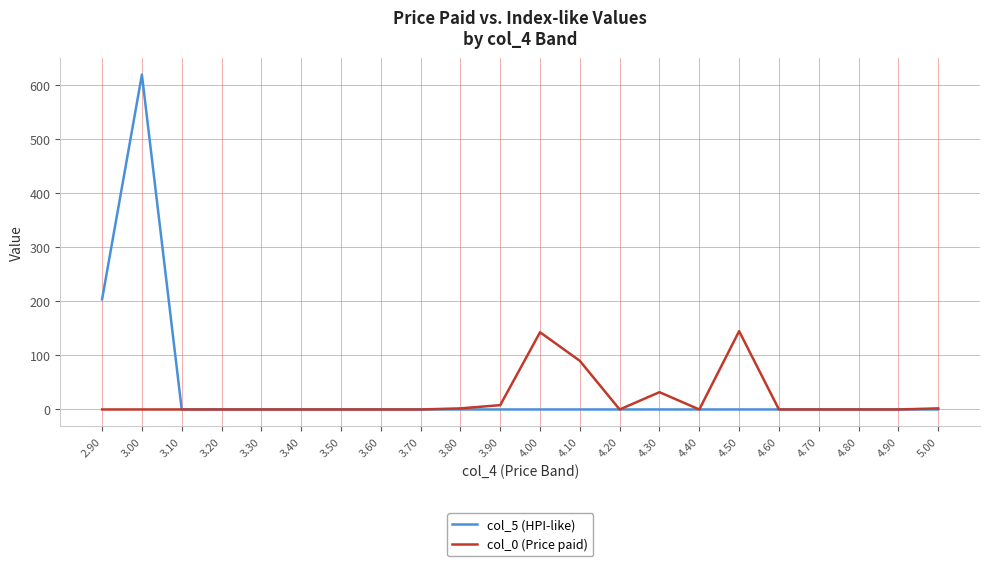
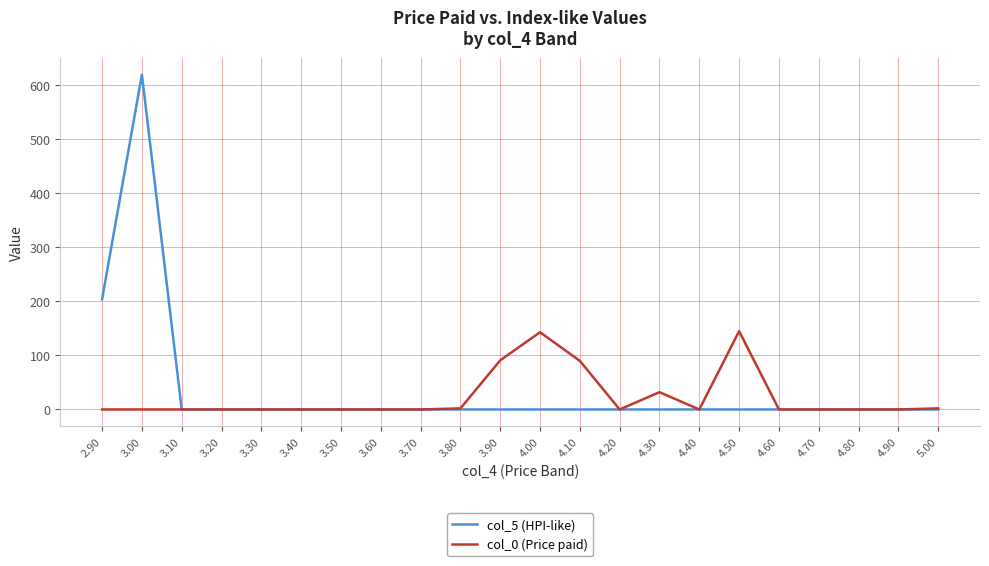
  {
    "col_5 (HPI-like)": {
      "2.90": 200,
      "3.00": 620,
      "3.90": 0,
      "4.00": 0,
      "4.10": 0,
      "4.30": 0,
      "4.50": 0
    },
    "col_0 (Price paid)": {
      "2.90": 0,
      "3.00": 0,
-     "3.90": 10,
+     "3.90": 90,
      "4.00": 140,
      "4.10": 90,
      "4.30": 30,
      "4.50": 150
    }
  }
